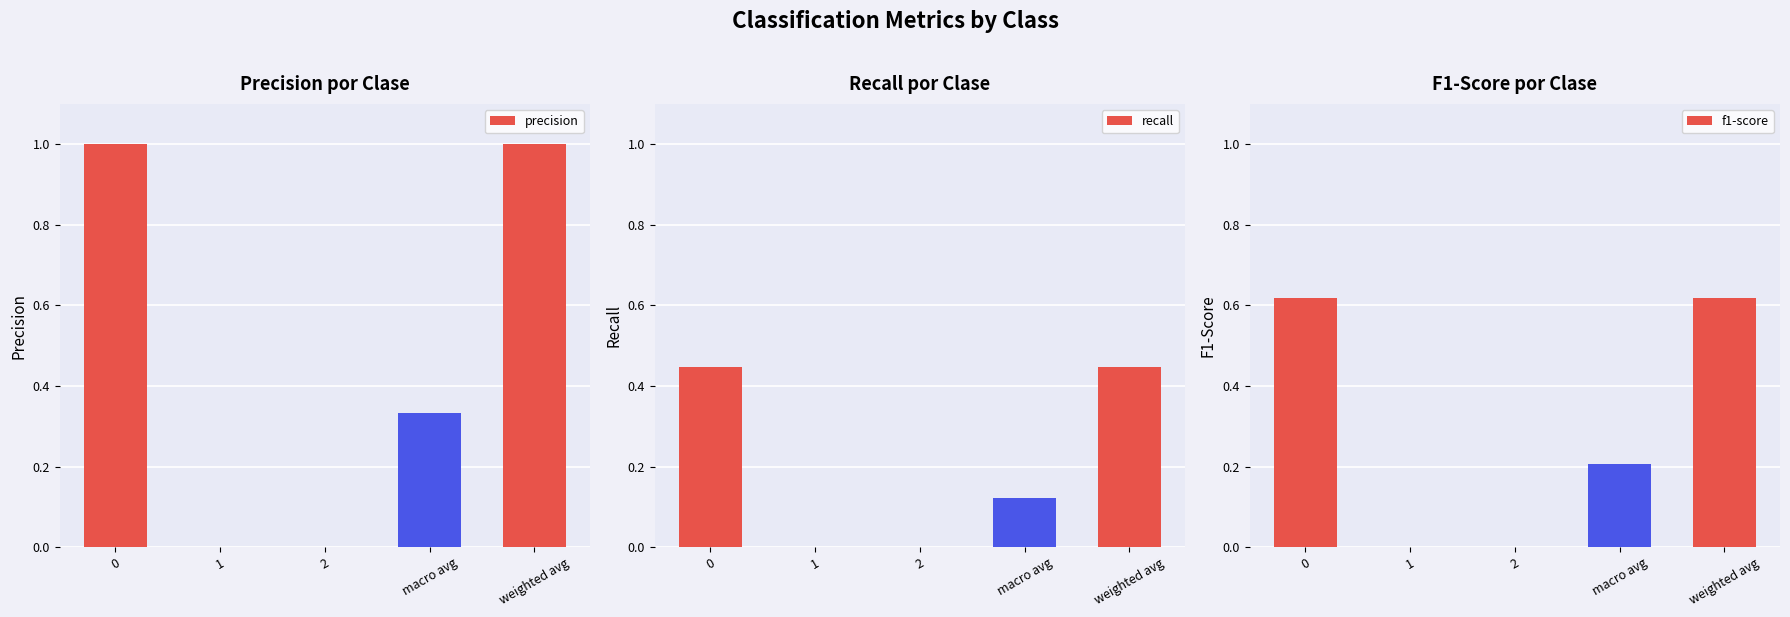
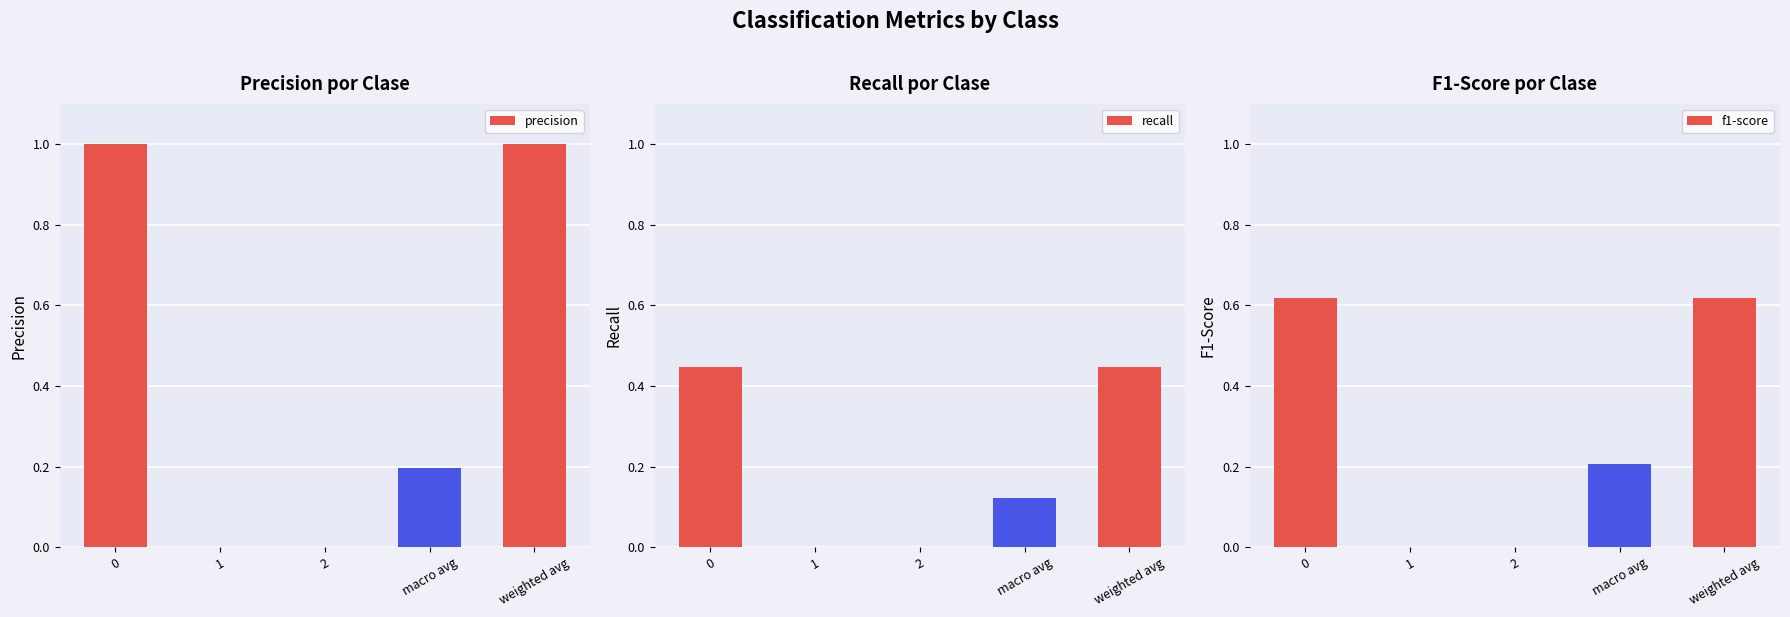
  {
    "Precision por Clase": {
      "0": 1.00,
      "1": 0.00,
      "2": 0.00,
-     "macro avg": 0.33,
+     "macro avg": 0.20,
      "weighted avg": 1.00
    },
    "Recall por Clase": {
      "0": 0.45,
      "1": 0.00,
      "2": 0.00,
      "macro avg": 0.12,
      "weighted avg": 0.45
    },
    "F1-Score por Clase": {
      "0": 0.62,
      "1": 0.00,
      "2": 0.00,
      "macro avg": 0.21,
      "weighted avg": 0.62
    }
  }
